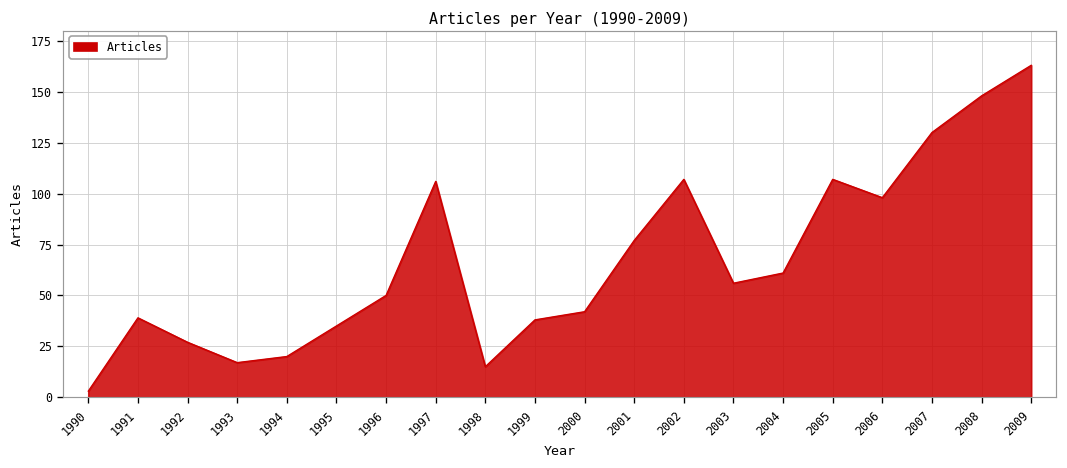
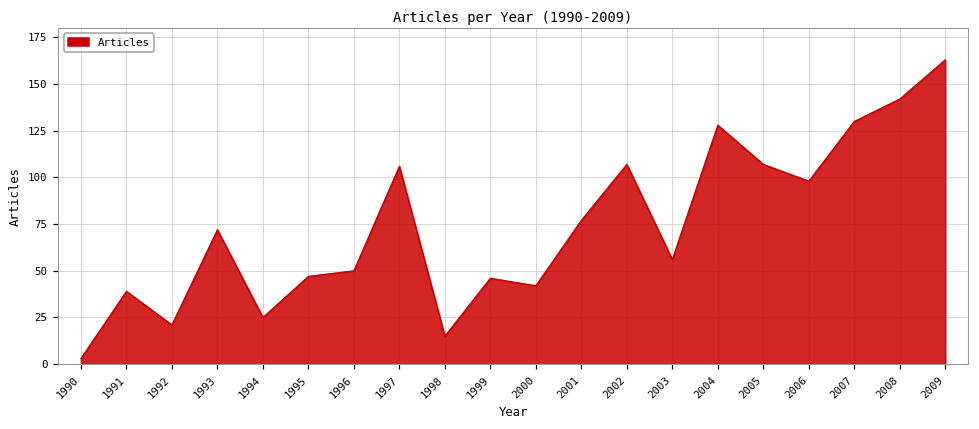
  {
    "1990": 3,
    "1991": 39,
-   "1992": 27,
-   "1993": 17,
-   "1994": 20,
-   "1995": 35,
+   "1992": 21,
+   "1993": 72,
+   "1994": 25,
+   "1995": 47,
    "1996": 50,
    "1997": 106,
    "1998": 15,
-   "1999": 38,
+   "1999": 46,
    "2000": 42,
    "2001": 77,
    "2002": 107,
    "2003": 56,
-   "2004": 61,
+   "2004": 128,
    "2005": 107,
    "2006": 98,
    "2007": 130,
-   "2008": 148,
+   "2008": 142,
    "2009": 163
  }
